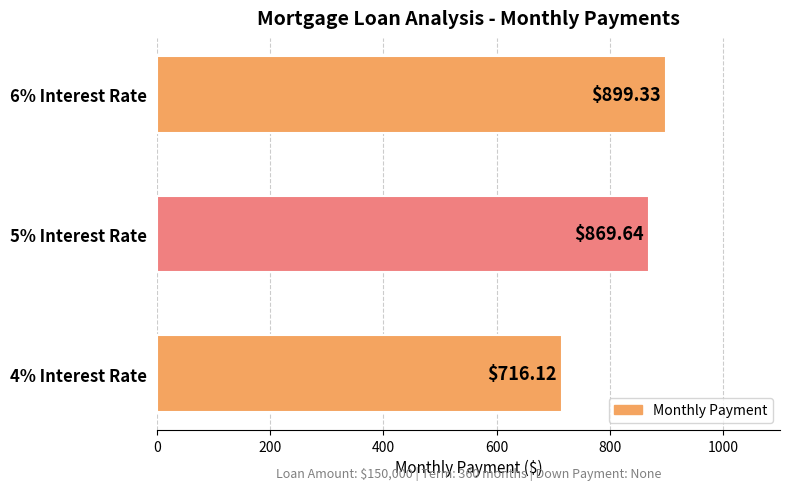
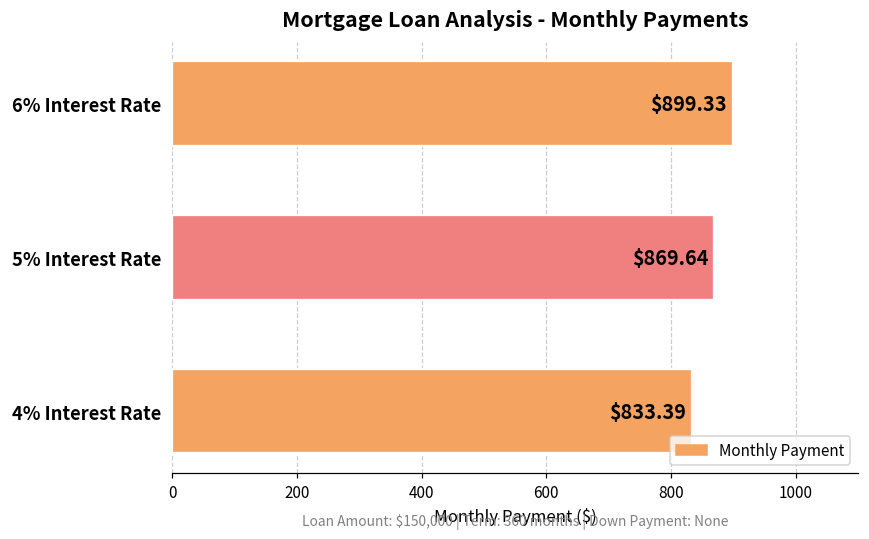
  {
    "6% Interest Rate": "$899.33",
    "5% Interest Rate": "$869.64",
-   "4% Interest Rate": "$716.12"
+   "4% Interest Rate": "$833.39"
  }
